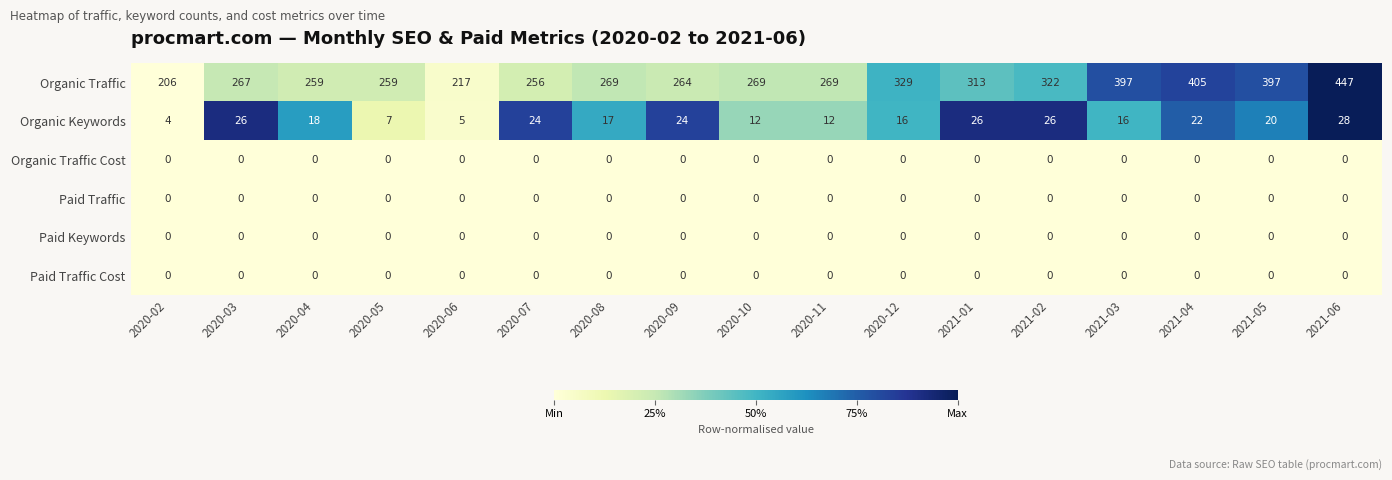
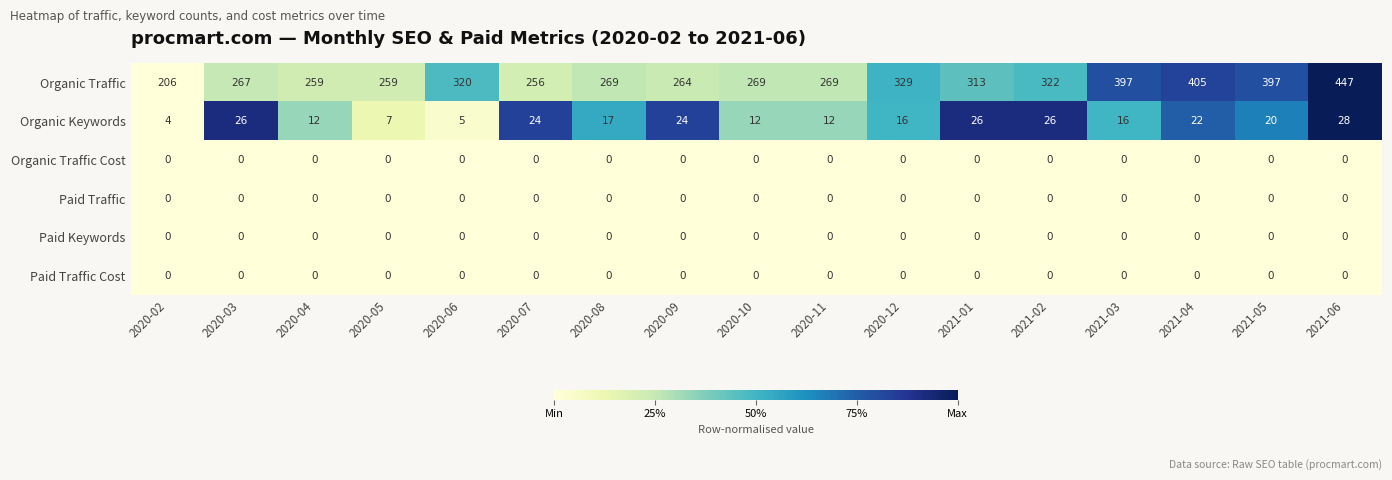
  {
    "Organic Traffic": {
      "2020-02": 206,
      "2020-03": 267,
      "2020-04": 259,
      "2020-05": 259,
-     "2020-06": 217,
+     "2020-06": 320,
      "2020-07": 256,
      "2020-08": 269,
      "2020-09": 264,
      "2020-10": 269,
      "2020-11": 269,
      "2020-12": 329,
      "2021-01": 313,
      "2021-02": 322,
      "2021-03": 397,
      "2021-04": 405,
      "2021-05": 397,
      "2021-06": 447
    },
    "Organic Keywords": {
      "2020-02": 4,
      "2020-03": 26,
-     "2020-04": 18,
+     "2020-04": 12,
      "2020-05": 7,
      "2020-06": 5,
      "2020-07": 24,
      "2020-08": 17,
      "2020-09": 24,
      "2020-10": 12,
      "2020-11": 12,
      "2020-12": 16,
      "2021-01": 26,
      "2021-02": 26,
      "2021-03": 16,
      "2021-04": 22,
      "2021-05": 20,
      "2021-06": 28
    },
    "Organic Traffic Cost": {
      "2020-02": 0,
      "2020-03": 0,
      "2020-04": 0,
      "2020-05": 0,
      "2020-06": 0,
      "2020-07": 0,
      "2020-08": 0,
      "2020-09": 0,
      "2020-10": 0,
      "2020-11": 0,
      "2020-12": 0,
      "2021-01": 0,
      "2021-02": 0,
      "2021-03": 0,
      "2021-04": 0,
      "2021-05": 0,
      "2021-06": 0
    },
    "Paid Traffic": {
      "2020-02": 0,
      "2020-03": 0,
      "2020-04": 0,
      "2020-05": 0,
      "2020-06": 0,
      "2020-07": 0,
      "2020-08": 0,
      "2020-09": 0,
      "2020-10": 0,
      "2020-11": 0,
      "2020-12": 0,
      "2021-01": 0,
      "2021-02": 0,
      "2021-03": 0,
      "2021-04": 0,
      "2021-05": 0,
      "2021-06": 0
    },
    "Paid Keywords": {
      "2020-02": 0,
      "2020-03": 0,
      "2020-04": 0,
      "2020-05": 0,
      "2020-06": 0,
      "2020-07": 0,
      "2020-08": 0,
      "2020-09": 0,
      "2020-10": 0,
      "2020-11": 0,
      "2020-12": 0,
      "2021-01": 0,
      "2021-02": 0,
      "2021-03": 0,
      "2021-04": 0,
      "2021-05": 0,
      "2021-06": 0
    },
    "Paid Traffic Cost": {
      "2020-02": 0,
      "2020-03": 0,
      "2020-04": 0,
      "2020-05": 0,
      "2020-06": 0,
      "2020-07": 0,
      "2020-08": 0,
      "2020-09": 0,
      "2020-10": 0,
      "2020-11": 0,
      "2020-12": 0,
      "2021-01": 0,
      "2021-02": 0,
      "2021-03": 0,
      "2021-04": 0,
      "2021-05": 0,
      "2021-06": 0
    }
  }
